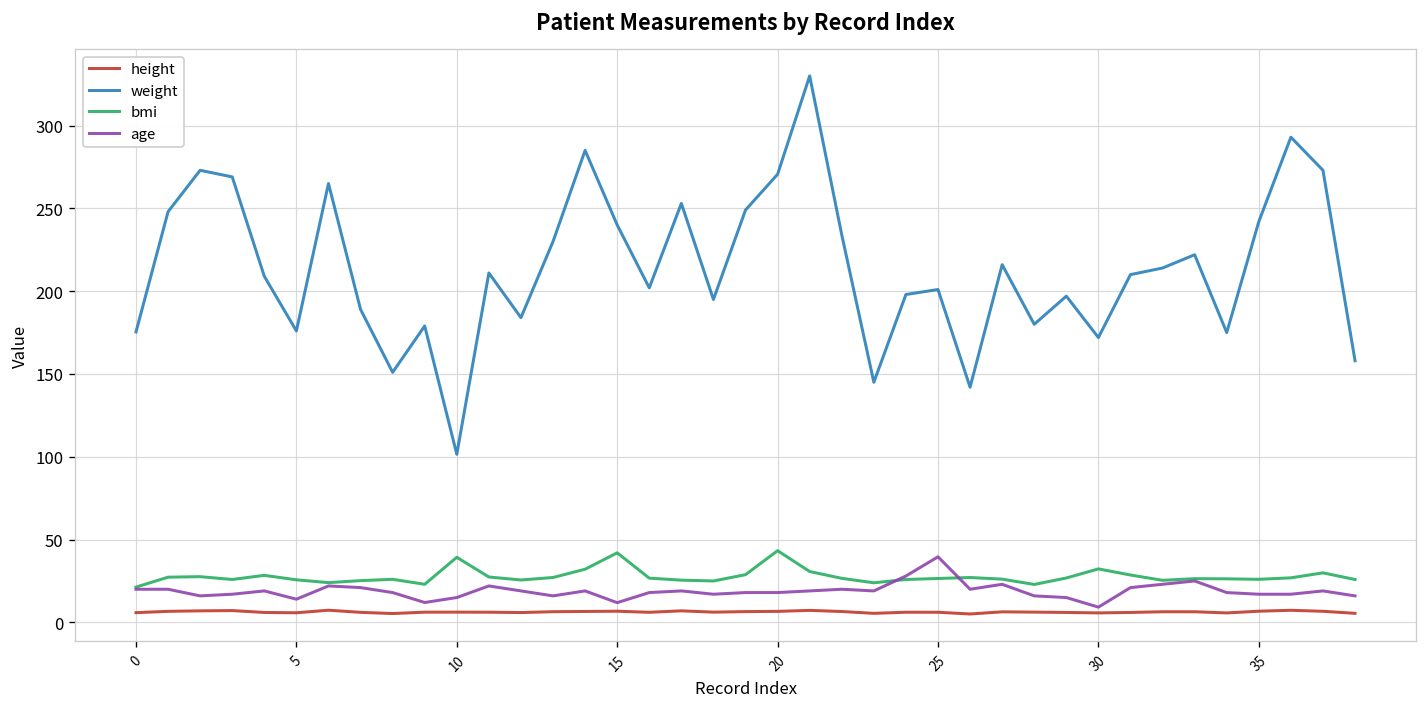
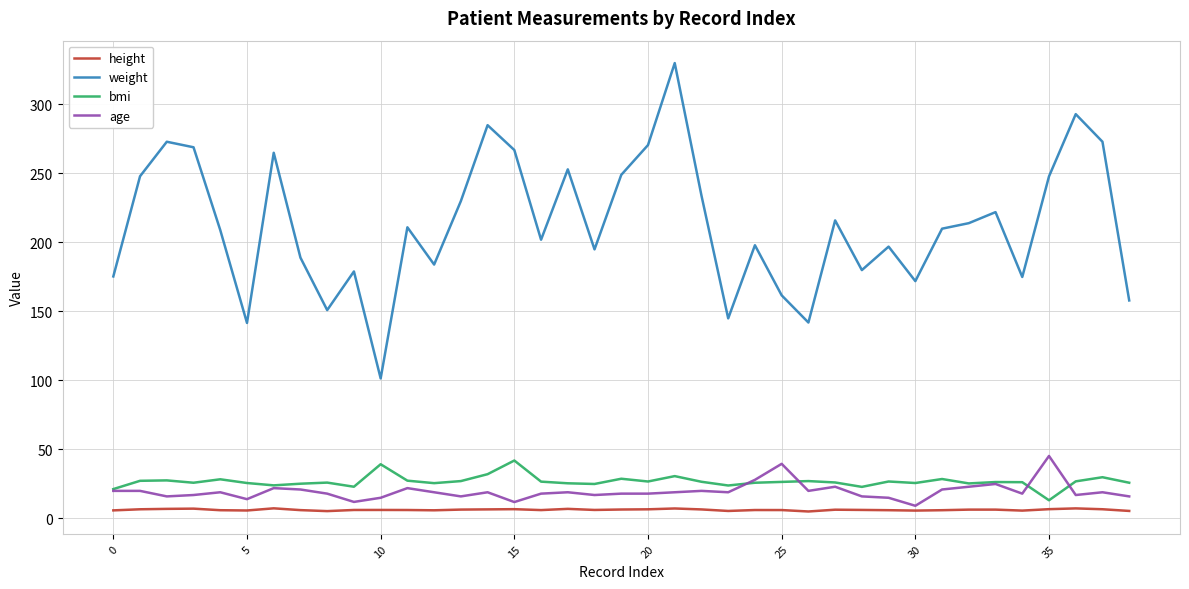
  {
    "height": {
      "0": 6,
      "5": 6,
      "10": 6,
      "15": 7,
      "20": 7,
      "25": 6,
      "30": 6,
      "35": 7
    },
    "weight": {
      "0": 175,
-     "5": 176,
+     "5": 142,
      "10": 102,
-     "15": 240,
+     "15": 267,
      "20": 271,
-     "25": 201,
+     "25": 162,
      "30": 172,
-     "35": 242
+     "35": 248
    },
    "bmi": {
      "5": 26,
      "10": 39,
      "15": 42,
-     "20": 43,
+     "20": 27,
      "25": 27,
-     "30": 32,
-     "35": 26
+     "30": 26,
+     "35": 13
    },
    "age": {
      "5": 14,
      "10": 15,
      "15": 12,
      "20": 18,
      "25": 40,
      "30": 9,
-     "35": 17
+     "35": 45
    }
  }
